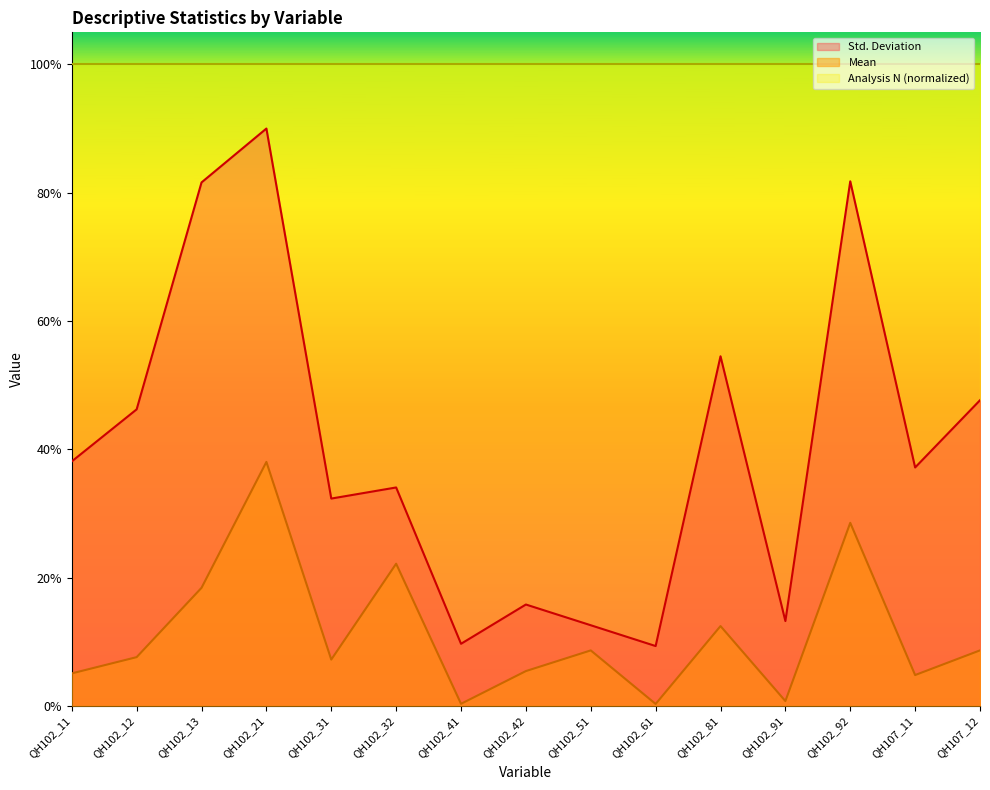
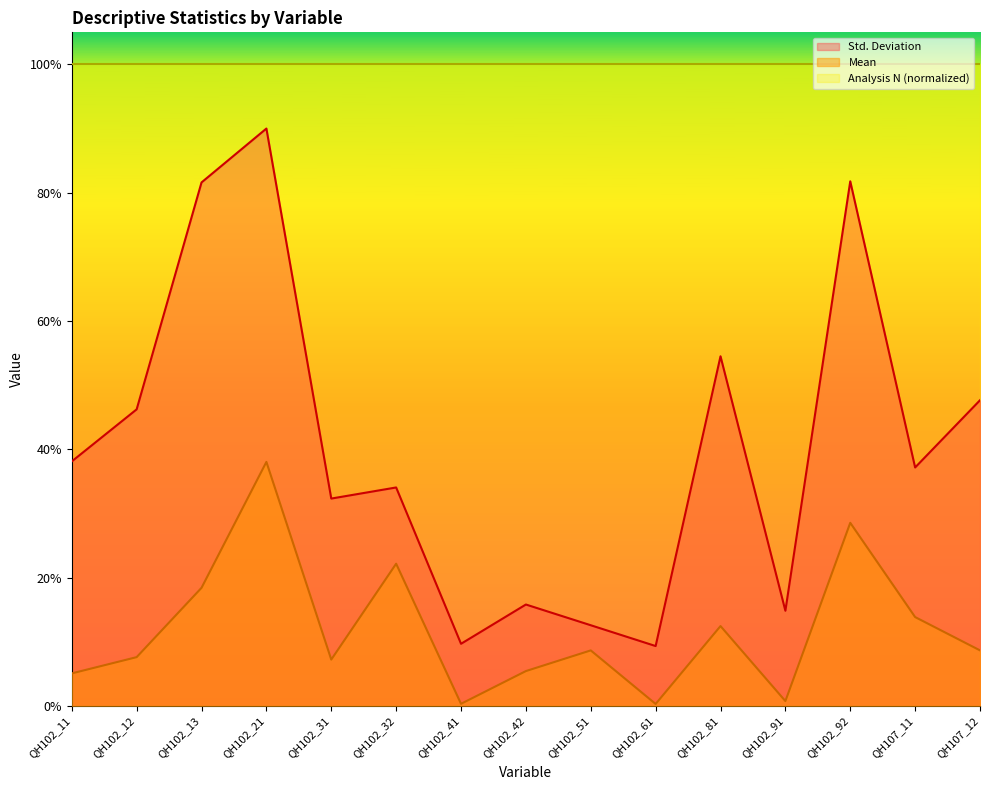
  {
    "Std. Deviation": {
      "QH102_11": "38%",
      "QH102_12": "46%",
      "QH102_13": "82%",
      "QH102_21": "90%",
      "QH102_31": "32%",
      "QH102_32": "34%",
      "QH102_41": "10%",
      "QH102_42": "16%",
      "QH102_51": "13%",
      "QH102_61": "9%",
      "QH102_81": "54%",
-     "QH102_91": "13%",
+     "QH102_91": "15%",
      "QH102_92": "82%",
      "QH107_11": "37%",
      "QH107_12": "48%"
    },
    "Mean": {
      "QH102_11": "5%",
      "QH102_12": "8%",
      "QH102_13": "18%",
      "QH102_21": "38%",
      "QH102_31": "7%",
      "QH102_32": "22%",
      "QH102_41": "0%",
      "QH102_42": "5%",
      "QH102_51": "9%",
      "QH102_61": "0%",
      "QH102_81": "12%",
      "QH102_91": "1%",
      "QH102_92": "29%",
-     "QH107_11": "5%",
+     "QH107_11": "14%",
      "QH107_12": "9%"
    },
    "Analysis N (normalized)": {
      "QH102_11": "100%",
      "QH102_12": "100%",
      "QH102_13": "100%",
      "QH102_21": "100%",
      "QH102_31": "100%",
      "QH102_32": "100%",
      "QH102_41": "100%",
      "QH102_42": "100%",
      "QH102_51": "100%",
      "QH102_61": "100%",
      "QH102_81": "100%",
      "QH102_91": "100%",
      "QH107_12": "100%"
    }
  }
